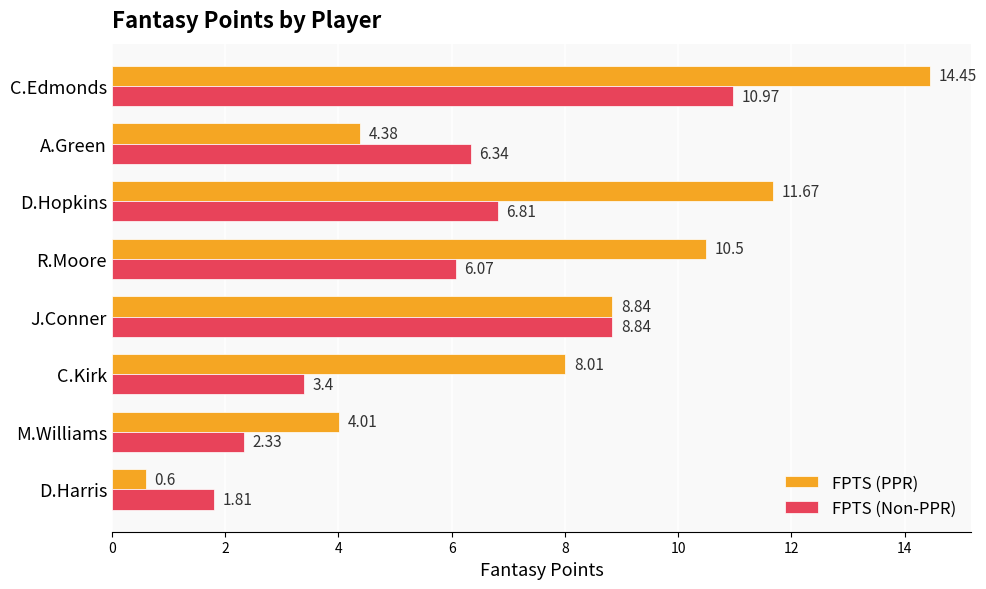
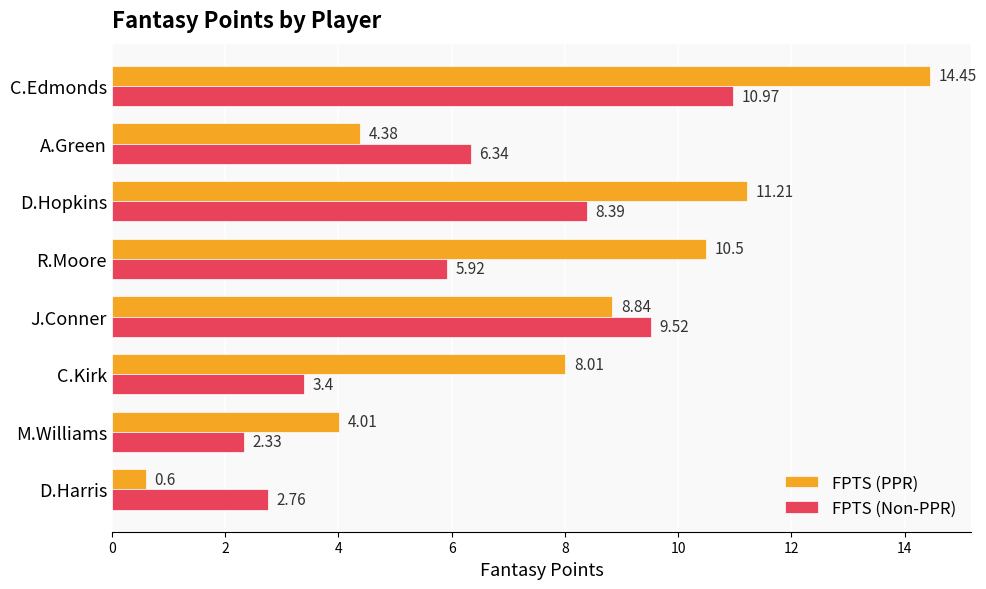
  {
    "FPTS (PPR)": {
      "C.Edmonds": 14.45,
      "A.Green": 4.38,
-     "D.Hopkins": 11.67,
+     "D.Hopkins": 11.21,
      "R.Moore": 10.5,
      "J.Conner": 8.84,
      "C.Kirk": 8.01,
      "M.Williams": 4.01,
      "D.Harris": 0.6
    },
    "FPTS (Non-PPR)": {
      "C.Edmonds": 10.97,
      "A.Green": 6.34,
-     "D.Hopkins": 6.81,
-     "R.Moore": 6.07,
-     "J.Conner": 8.84,
+     "D.Hopkins": 8.39,
+     "R.Moore": 5.92,
+     "J.Conner": 9.52,
      "C.Kirk": 3.4,
      "M.Williams": 2.33,
-     "D.Harris": 1.81
+     "D.Harris": 2.76
    }
  }
